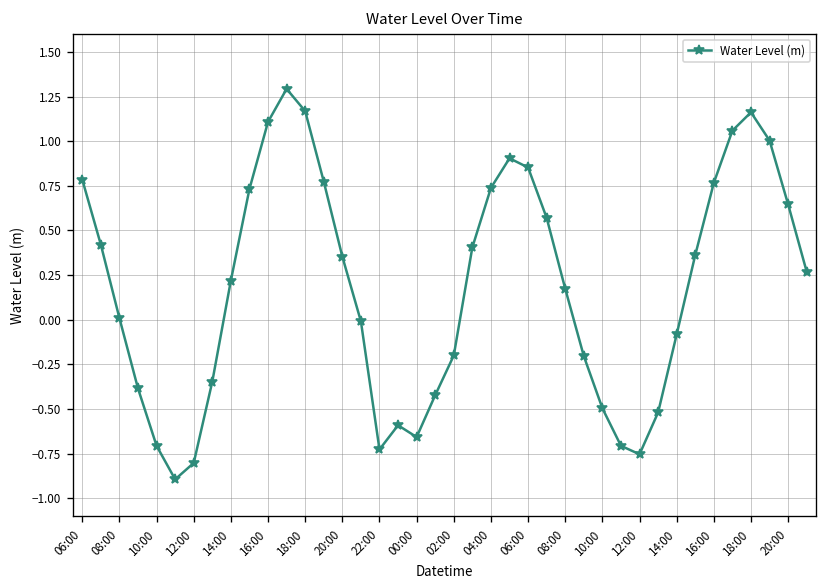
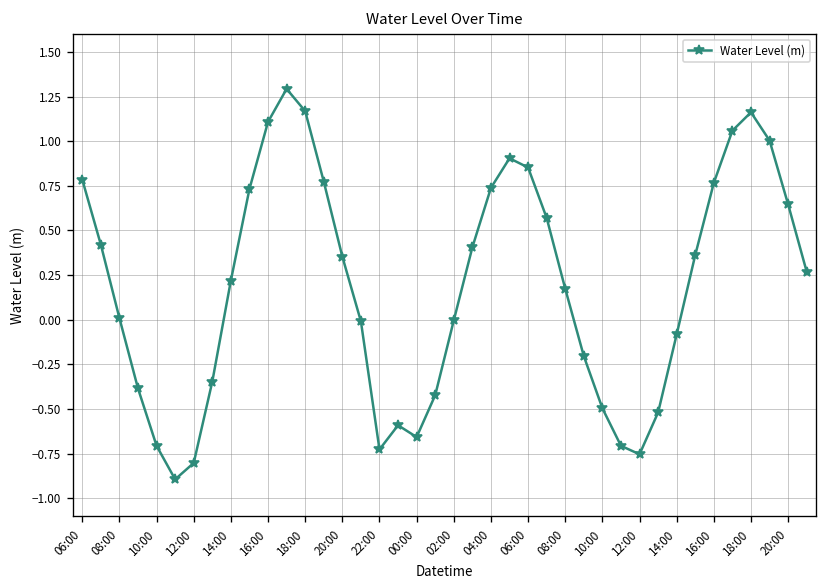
  {
    "22:00": -0.73,
    "00:00": -0.66,
-   "02:00": -0.20,
+   "02:00": 0.00,
    "04:00": 0.74
  }
